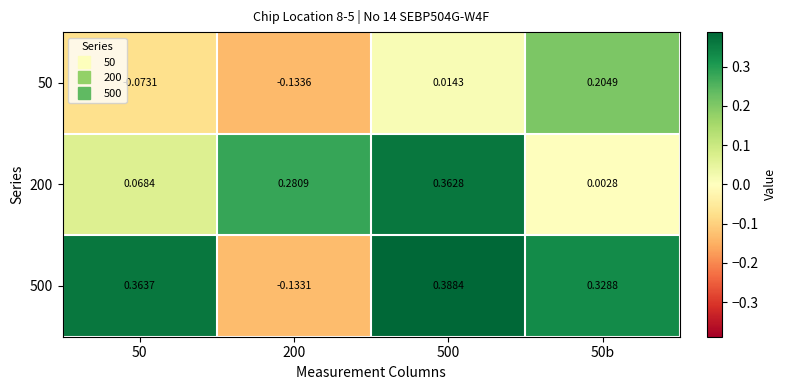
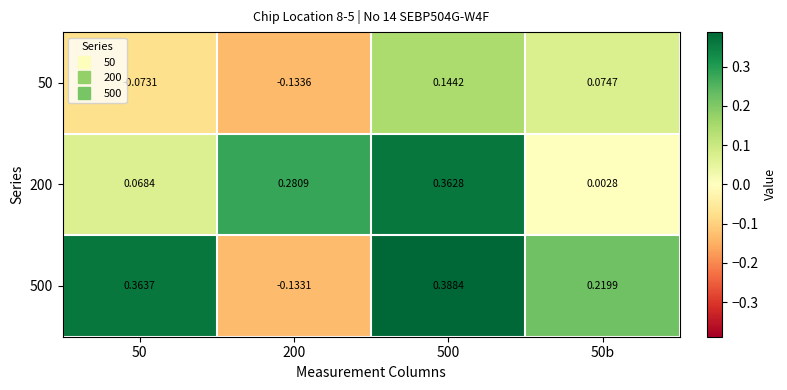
  {
    "50": {
      "200": -0.1336,
-     "500": 0.0143,
-     "50b": 0.2049
+     "500": 0.1442,
+     "50b": 0.0747
    },
    "200": {
      "50": 0.0684,
      "200": 0.2809,
      "500": 0.3628,
      "50b": 0.0028
    },
    "500": {
      "50": 0.3637,
      "200": -0.1331,
      "500": 0.3884,
-     "50b": 0.3288
+     "50b": 0.2199
    }
  }
